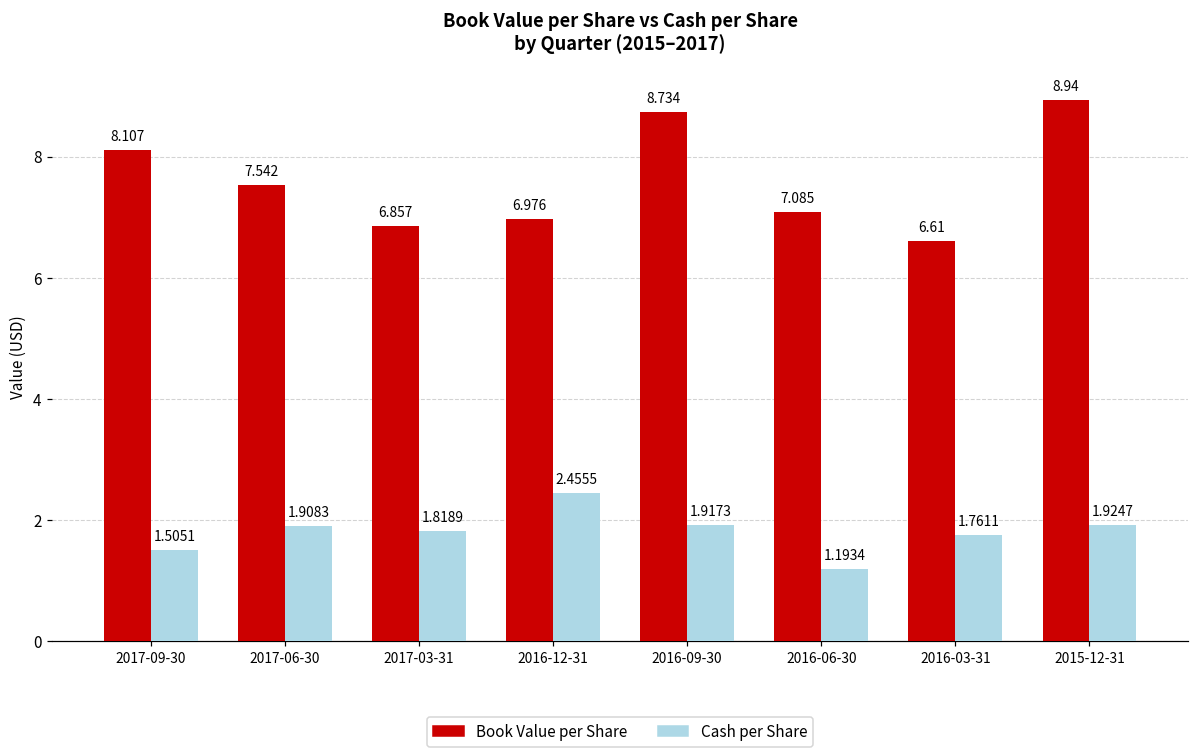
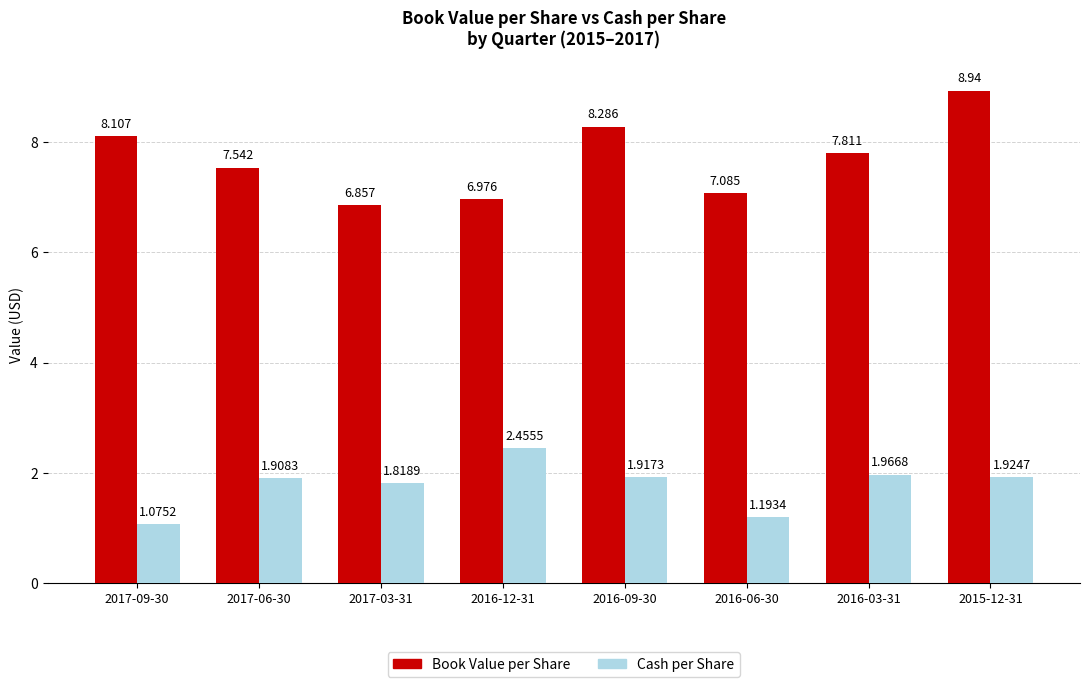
  {
    "Book Value per Share": {
      "2017-09-30": 8.107,
      "2017-06-30": 7.542,
      "2017-03-31": 6.857,
      "2016-12-31": 6.976,
-     "2016-09-30": 8.734,
+     "2016-09-30": 8.286,
      "2016-06-30": 7.085,
-     "2016-03-31": 6.61,
+     "2016-03-31": 7.811,
      "2015-12-31": 8.94
    },
    "Cash per Share": {
-     "2017-09-30": 1.5051,
+     "2017-09-30": 1.0752,
      "2017-06-30": 1.9083,
      "2017-03-31": 1.8189,
      "2016-12-31": 2.4555,
      "2016-09-30": 1.9173,
      "2016-06-30": 1.1934,
-     "2016-03-31": 1.7611,
+     "2016-03-31": 1.9668,
      "2015-12-31": 1.9247
    }
  }
